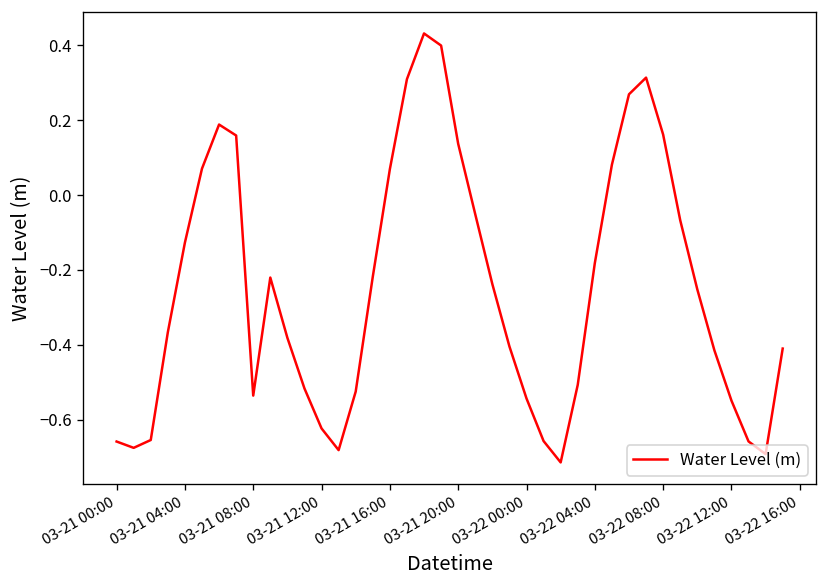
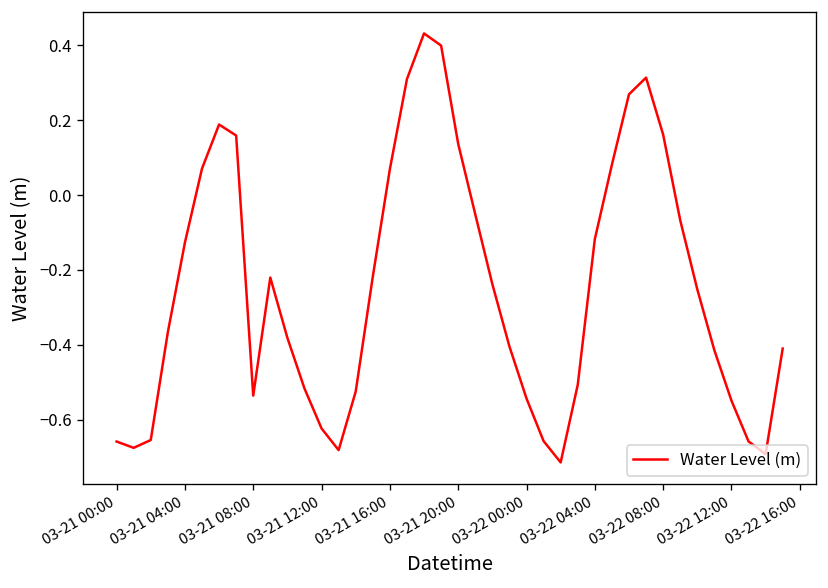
  {
    "03-21 00:00": -0.66,
    "03-21 04:00": -0.13,
    "03-21 08:00": -0.54,
    "03-21 12:00": -0.62,
    "03-21 16:00": 0.07,
    "03-21 20:00": 0.14,
    "03-22 00:00": -0.54,
-   "03-22 04:00": -0.18,
+   "03-22 04:00": -0.12,
    "03-22 08:00": 0.16,
    "03-22 12:00": -0.55
  }
